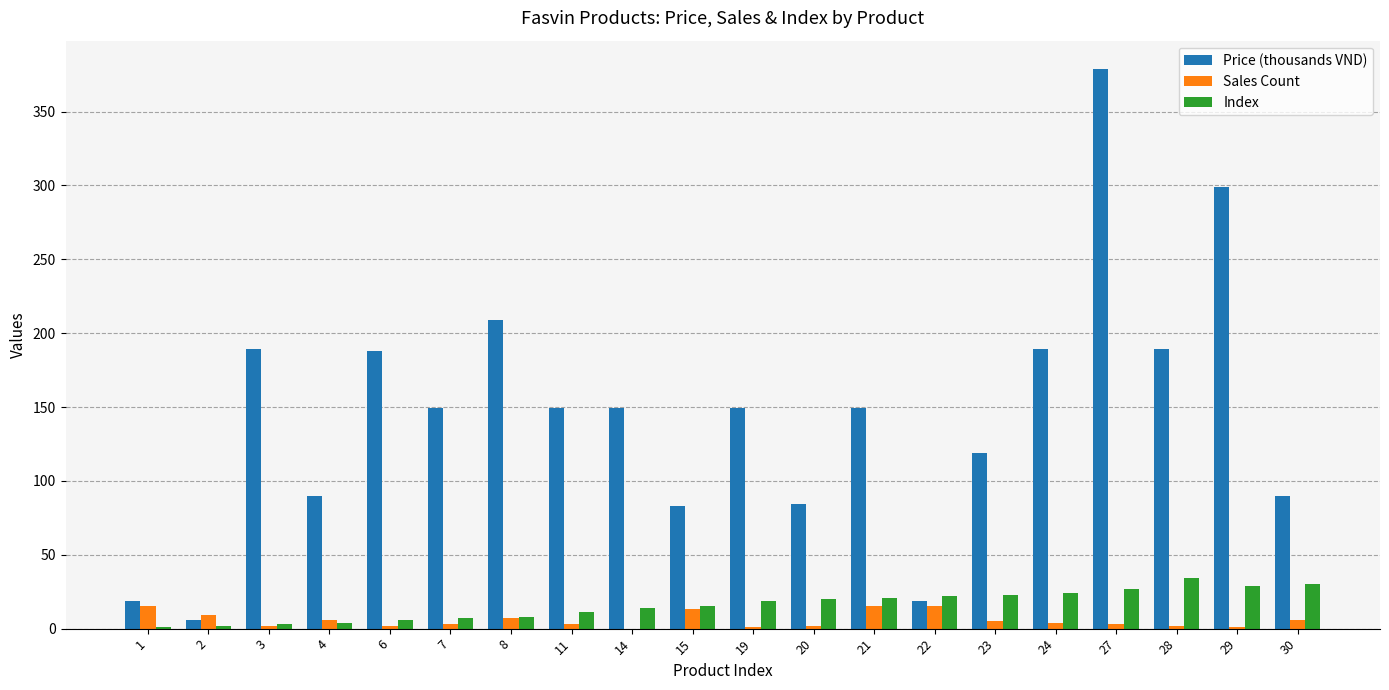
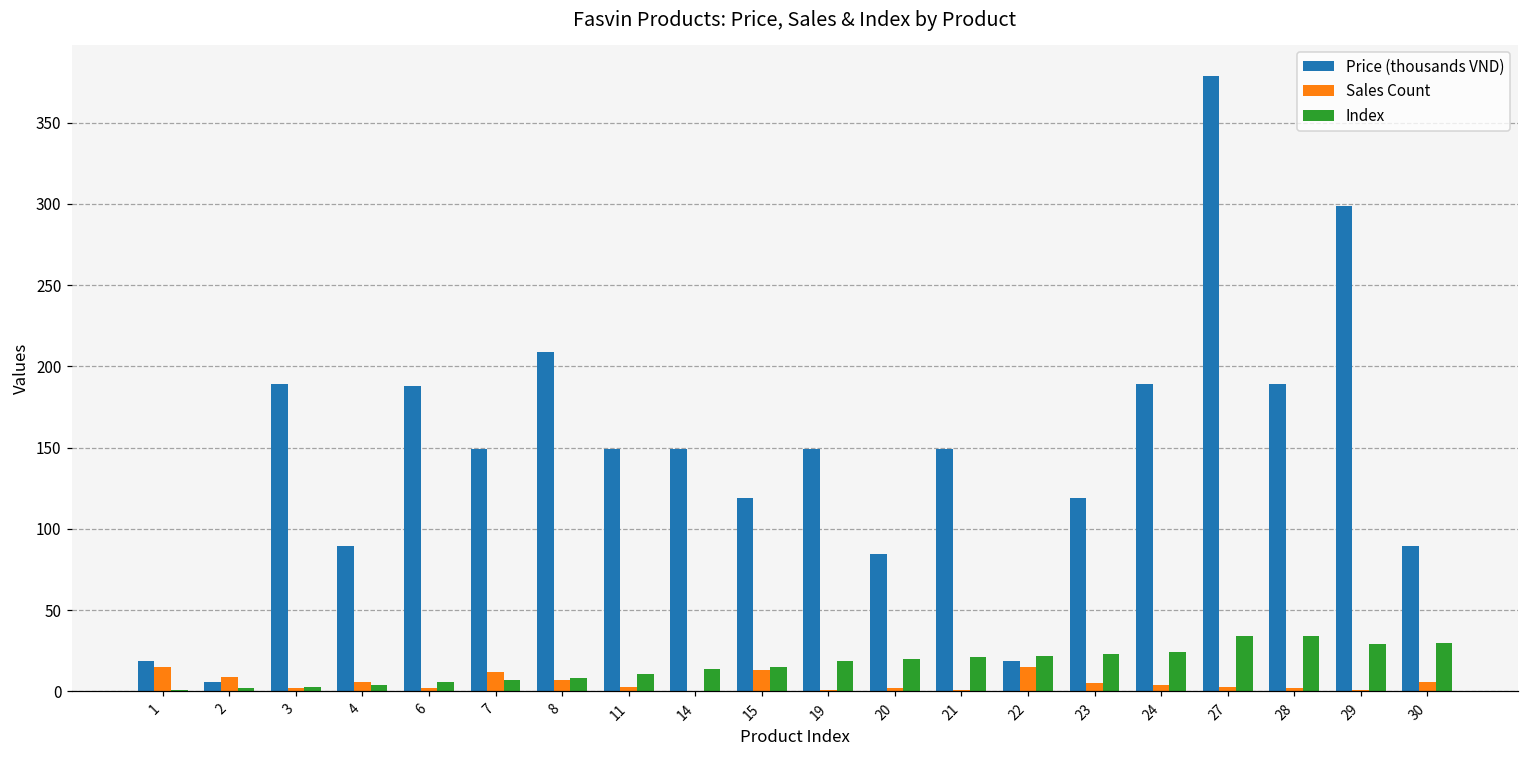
  {
    "Price (thousands VND)": {
      "1": 19,
      "2": 6,
      "3": 189,
      "4": 90,
      "6": 188,
      "7": 149,
      "8": 209,
      "11": 149,
      "14": 149,
-     "15": 83,
+     "15": 119,
      "19": 149,
      "20": 85,
      "21": 149,
      "22": 19,
      "23": 119,
      "24": 189,
      "27": 379,
      "28": 189,
      "29": 299,
      "30": 90
    },
    "Sales Count": {
      "1": 15,
      "2": 9,
      "3": 2,
      "4": 6,
      "6": 2,
-     "7": 3,
+     "7": 12,
      "8": 7,
      "11": 3,
      "14": 0,
      "15": 13,
      "20": 2,
-     "21": 15,
+     "21": 1,
      "22": 15,
      "23": 5,
      "24": 4,
      "27": 3,
      "28": 2,
      "30": 6
    },
    "Index": {
      "2": 2,
      "3": 3,
      "4": 4,
      "6": 6,
      "7": 7,
      "8": 8,
      "11": 11,
      "14": 14,
      "15": 15,
      "19": 19,
      "20": 20,
      "21": 21,
      "22": 22,
      "23": 23,
      "24": 24,
-     "27": 27,
+     "27": 34,
      "28": 34,
      "29": 29,
      "30": 30
    }
  }
